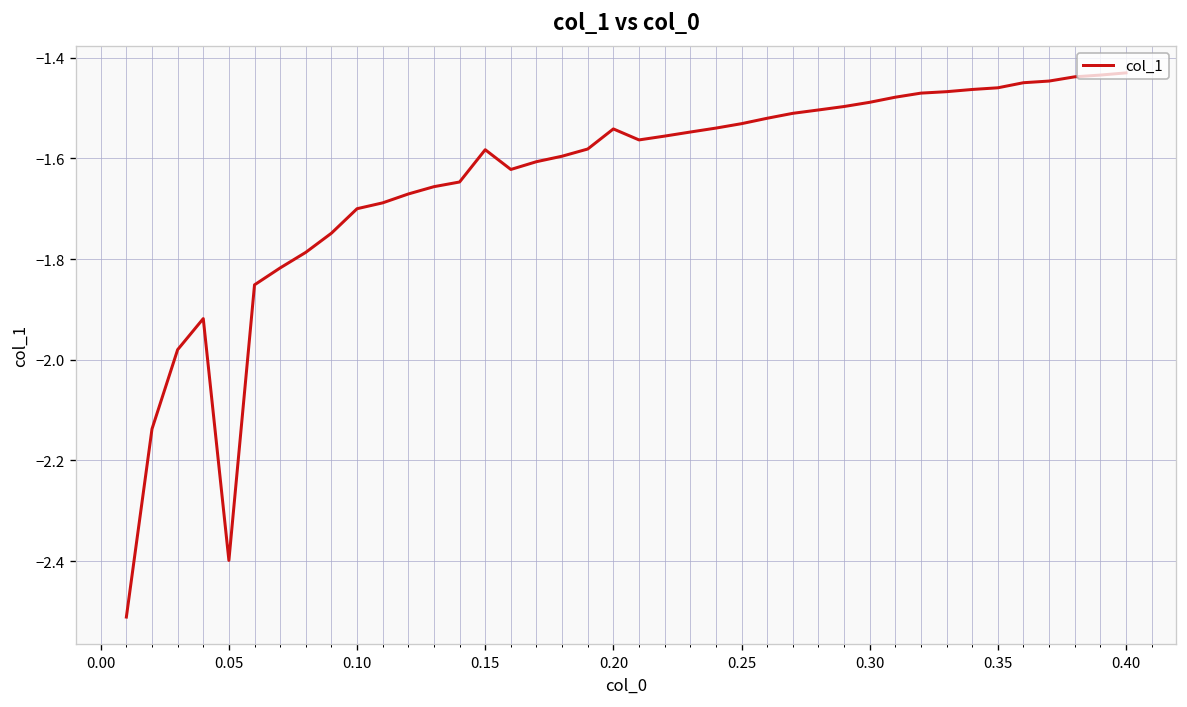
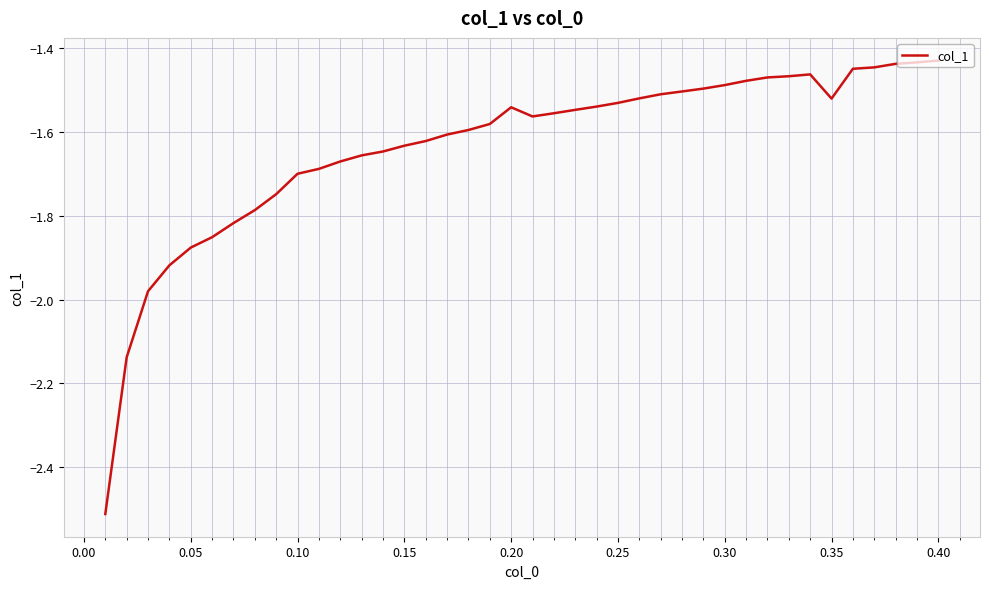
  {
-   "0.05": -2.40,
+   "0.05": -1.88,
    "0.10": -1.70,
-   "0.15": -1.58,
+   "0.15": -1.63,
    "0.20": -1.54,
    "0.25": -1.53,
    "0.30": -1.49,
-   "0.35": -1.46
+   "0.35": -1.52
  }
